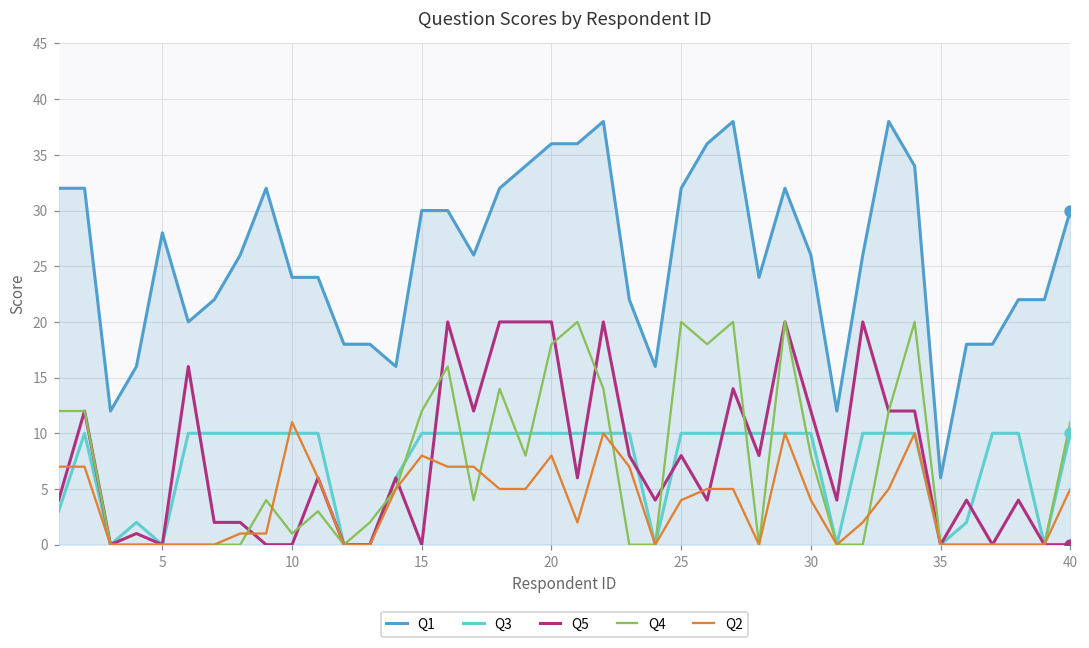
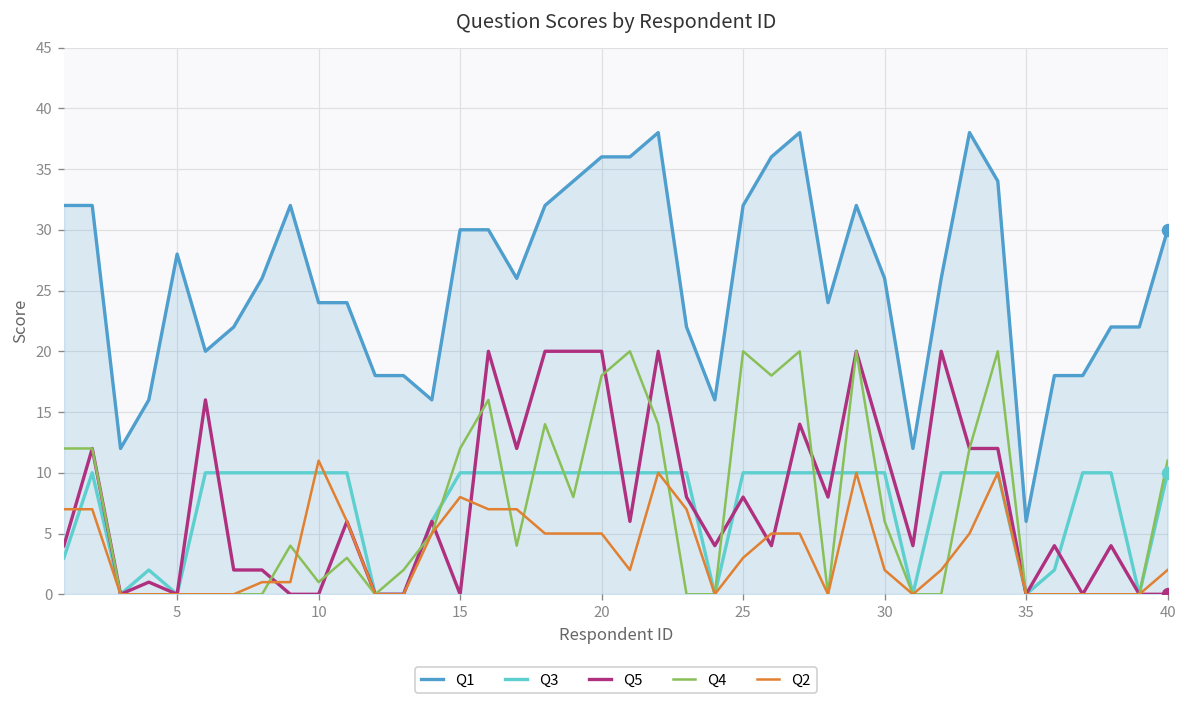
  {
    "Q4": {
      "10": 1,
      "15": 12,
      "20": 18,
      "25": 20,
-     "30": 8,
+     "30": 6,
      "40": 11
    },
    "Q2": {
      "10": 11,
      "15": 8,
-     "20": 8,
-     "25": 4,
-     "30": 4,
-     "40": 5
+     "20": 5,
+     "25": 3,
+     "30": 2,
+     "40": 2
    }
  }
